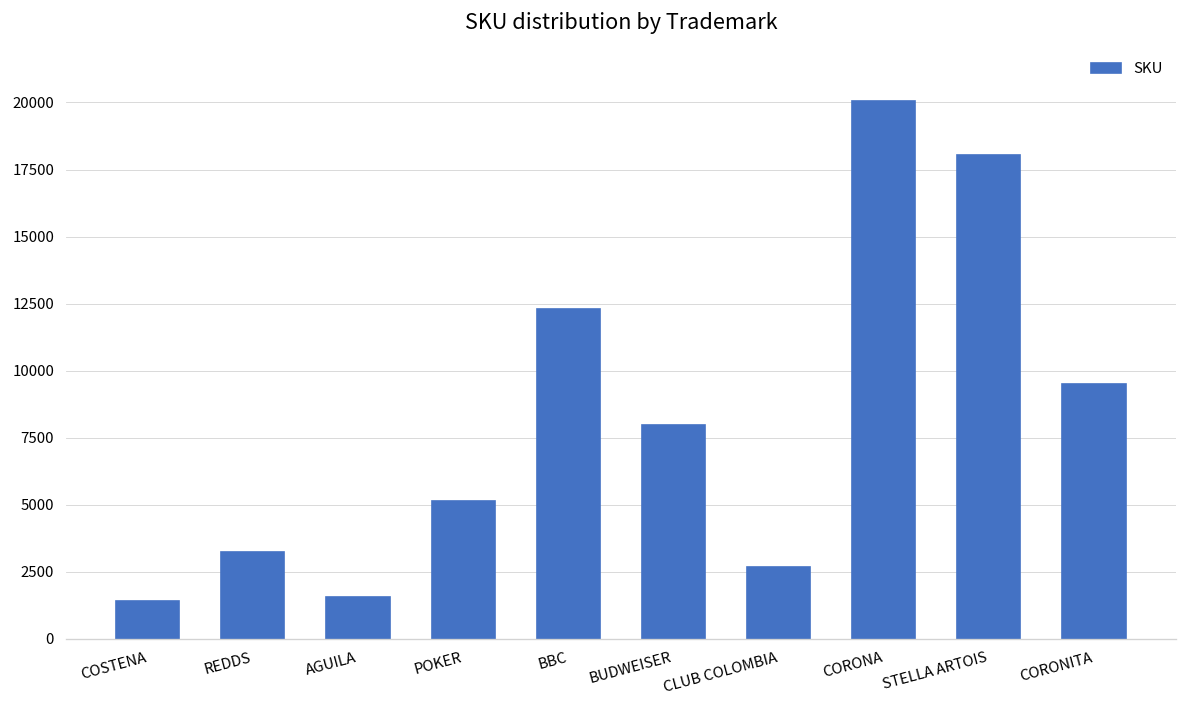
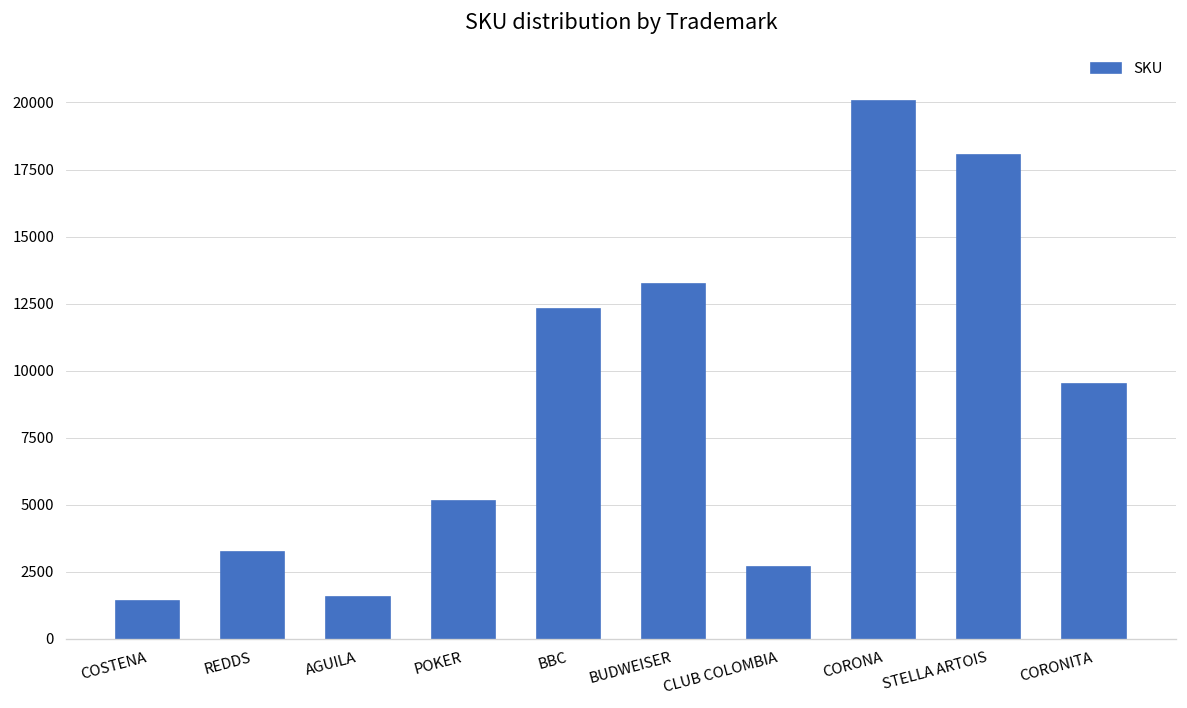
  {
    "COSTENA": 1400,
    "REDDS": 3200,
    "AGUILA": 1600,
    "POKER": 5200,
    "BBC": 12300,
-   "BUDWEISER": 8000,
+   "BUDWEISER": 13200,
    "CLUB COLOMBIA": 2700,
    "CORONA": 20100,
    "STELLA ARTOIS": 18000,
    "CORONITA": 9500
  }
